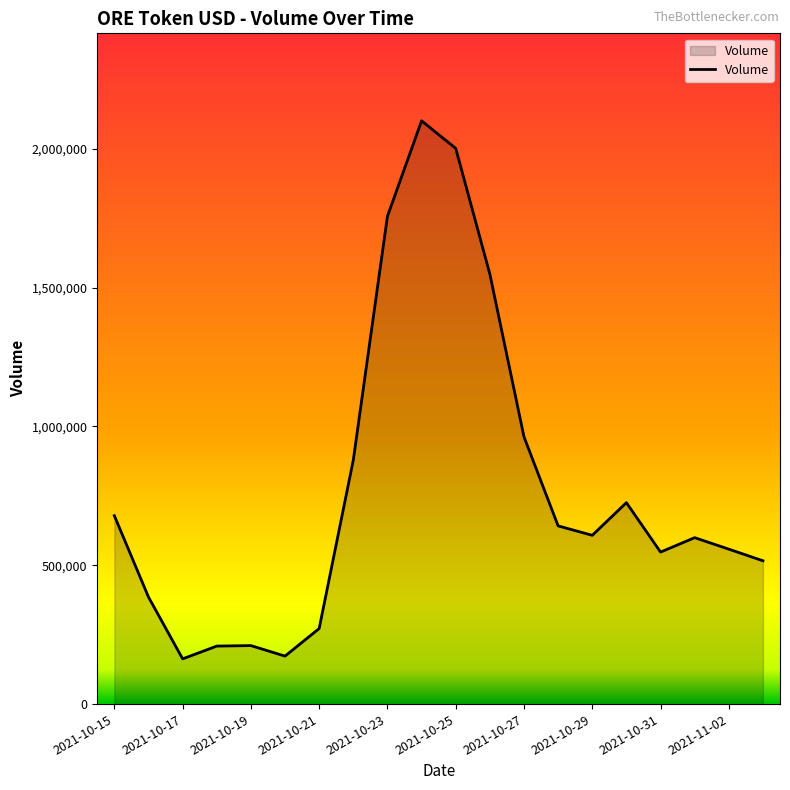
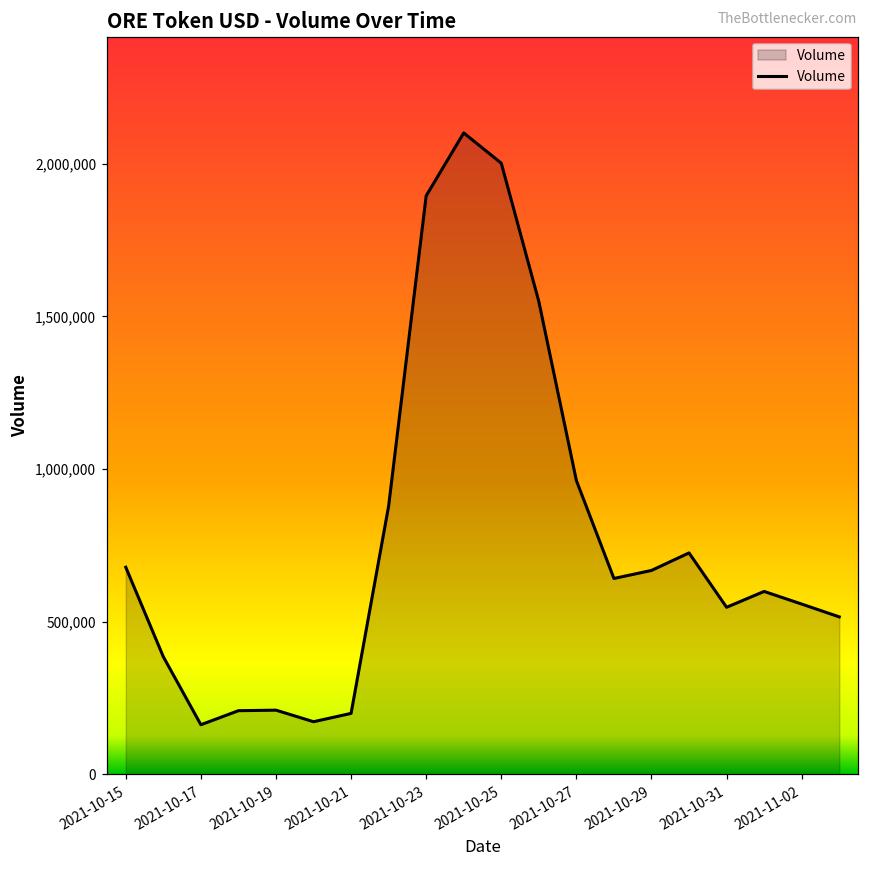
  {
    "2021-10-15": "680,000",
    "2021-10-17": "160,000",
    "2021-10-19": "210,000",
-   "2021-10-21": "270,000",
-   "2021-10-23": "1,760,000",
+   "2021-10-21": "200,000",
+   "2021-10-23": "1,900,000",
    "2021-10-25": "2,000,000",
    "2021-10-27": "960,000",
-   "2021-10-29": "610,000",
+   "2021-10-29": "670,000",
    "2021-10-31": "550,000",
    "2021-11-02": "560,000"
  }
